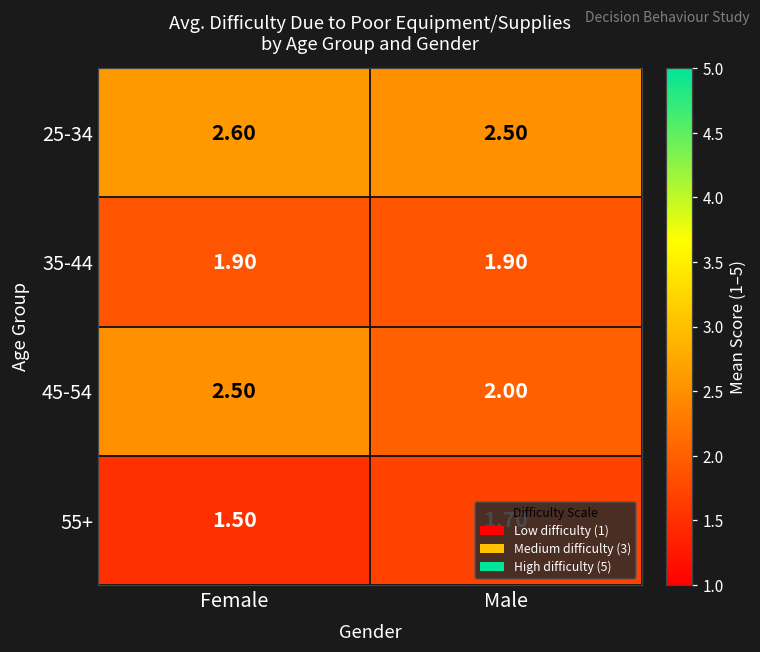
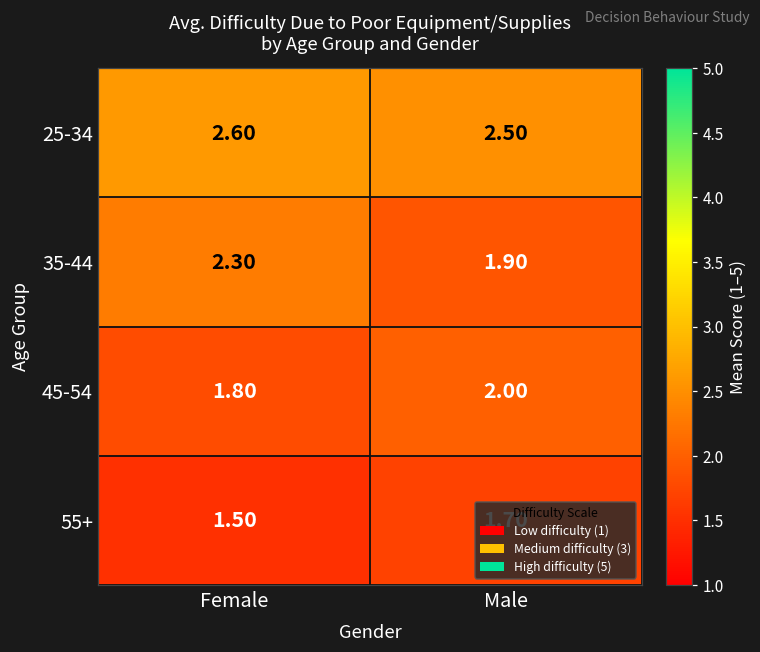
  {
    "25-34": {
      "Female": 2.60,
      "Male": 2.50
    },
    "35-44": {
-     "Female": 1.90,
+     "Female": 2.30,
      "Male": 1.90
    },
    "45-54": {
-     "Female": 2.50,
+     "Female": 1.80,
      "Male": 2.00
    },
    "55+": {
      "Female": 1.50
    }
  }
